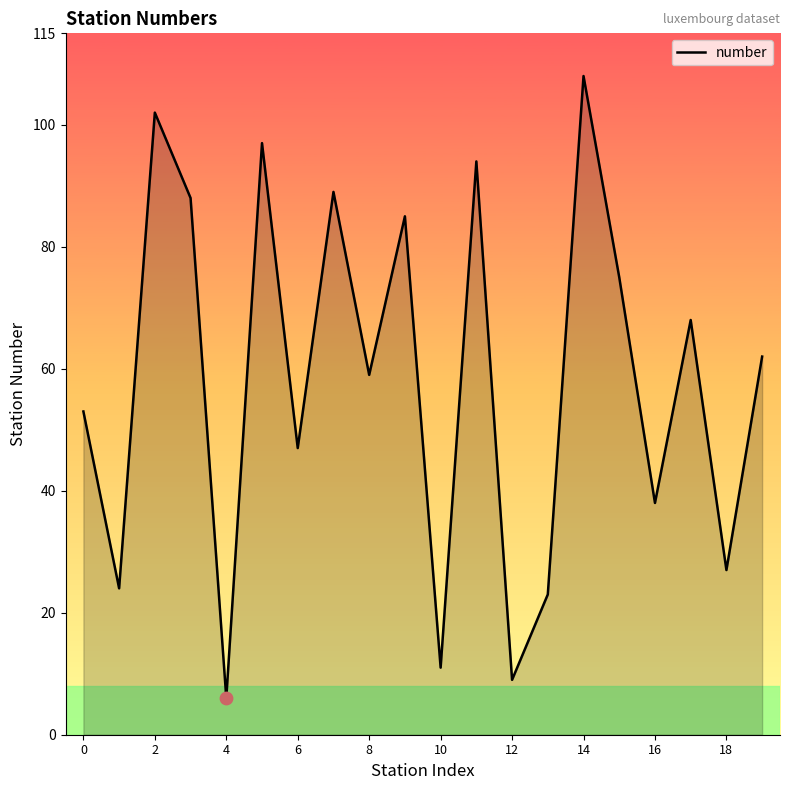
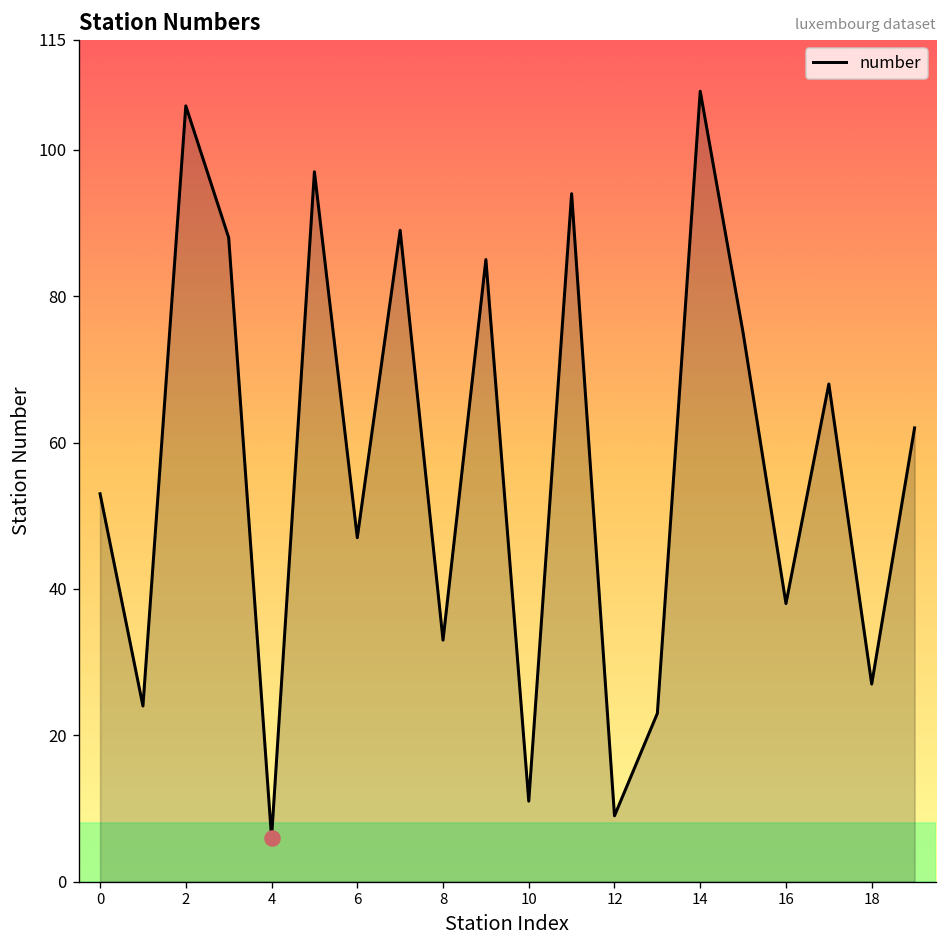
  {
    "number": {
      "0": 53,
-     "2": 102,
+     "2": 106,
      "6": 47,
-     "8": 59,
+     "8": 33,
      "10": 11,
      "12": 9,
      "14": 108,
      "16": 38,
      "18": 27
    }
  }
